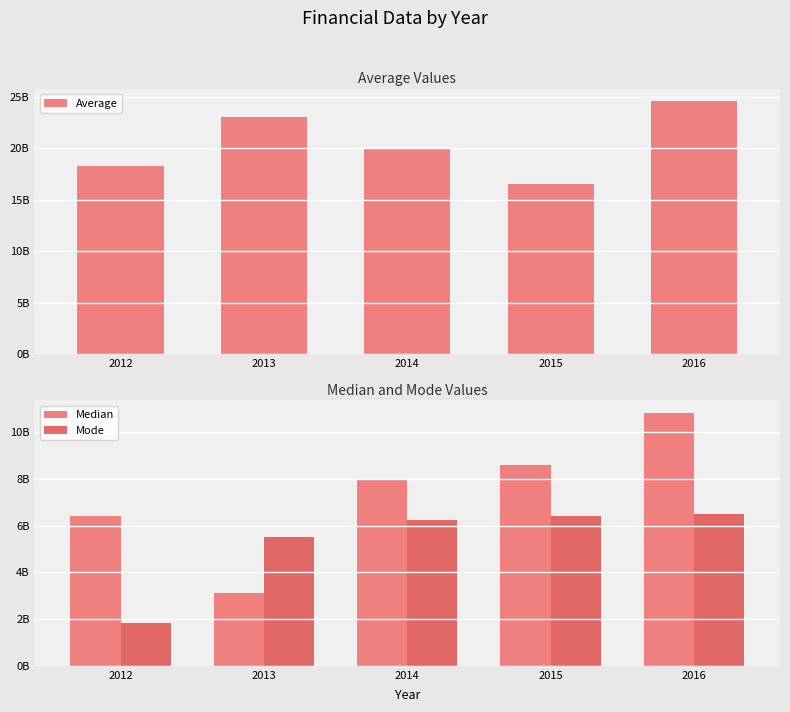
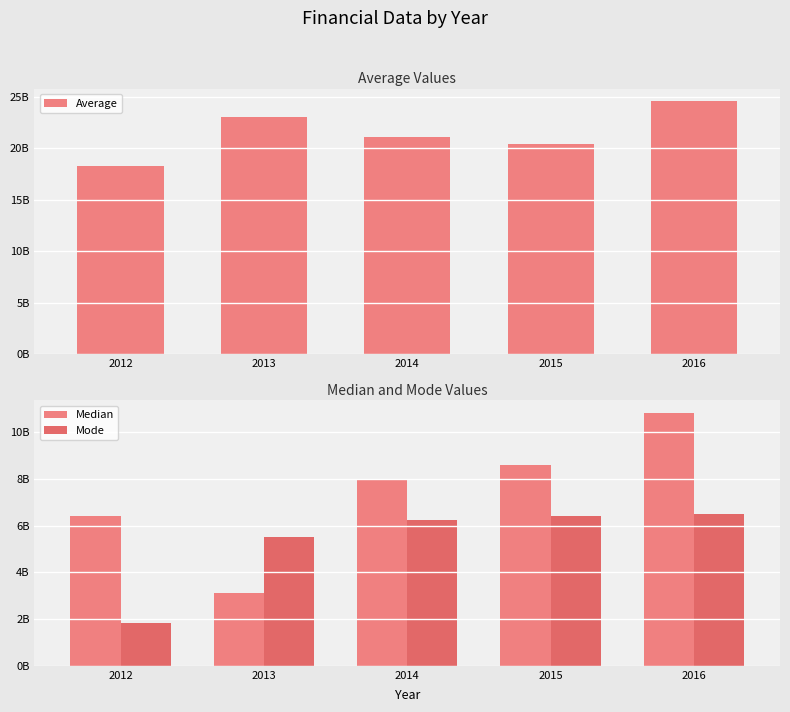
  {
    "Average Values": {
      "2012": 18200000000,
      "2013": 23100000000,
-     "2014": 19900000000,
-     "2015": 16600000000,
+     "2014": 21100000000,
+     "2015": 20400000000,
      "2016": 24600000000
    }
  }
